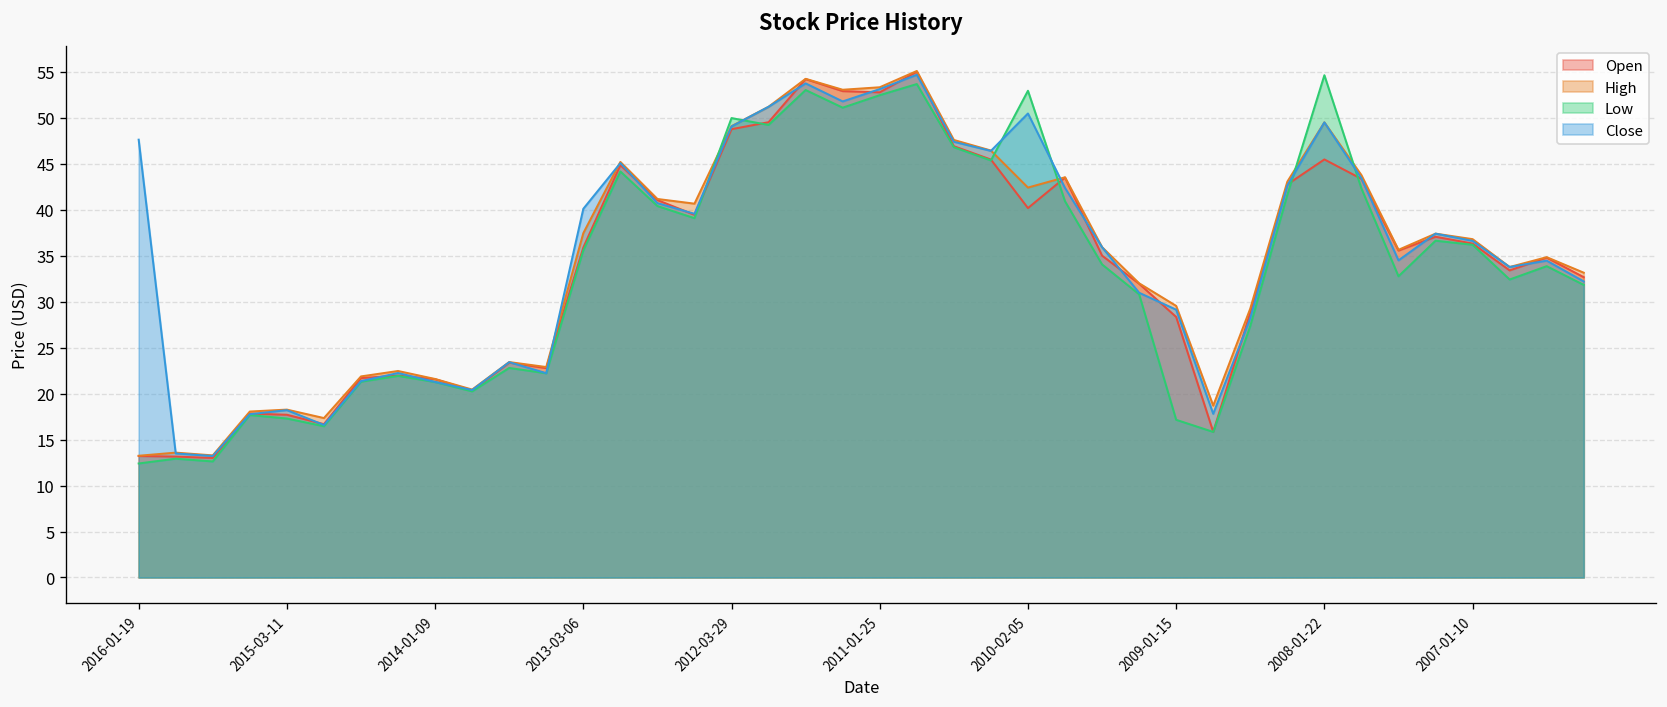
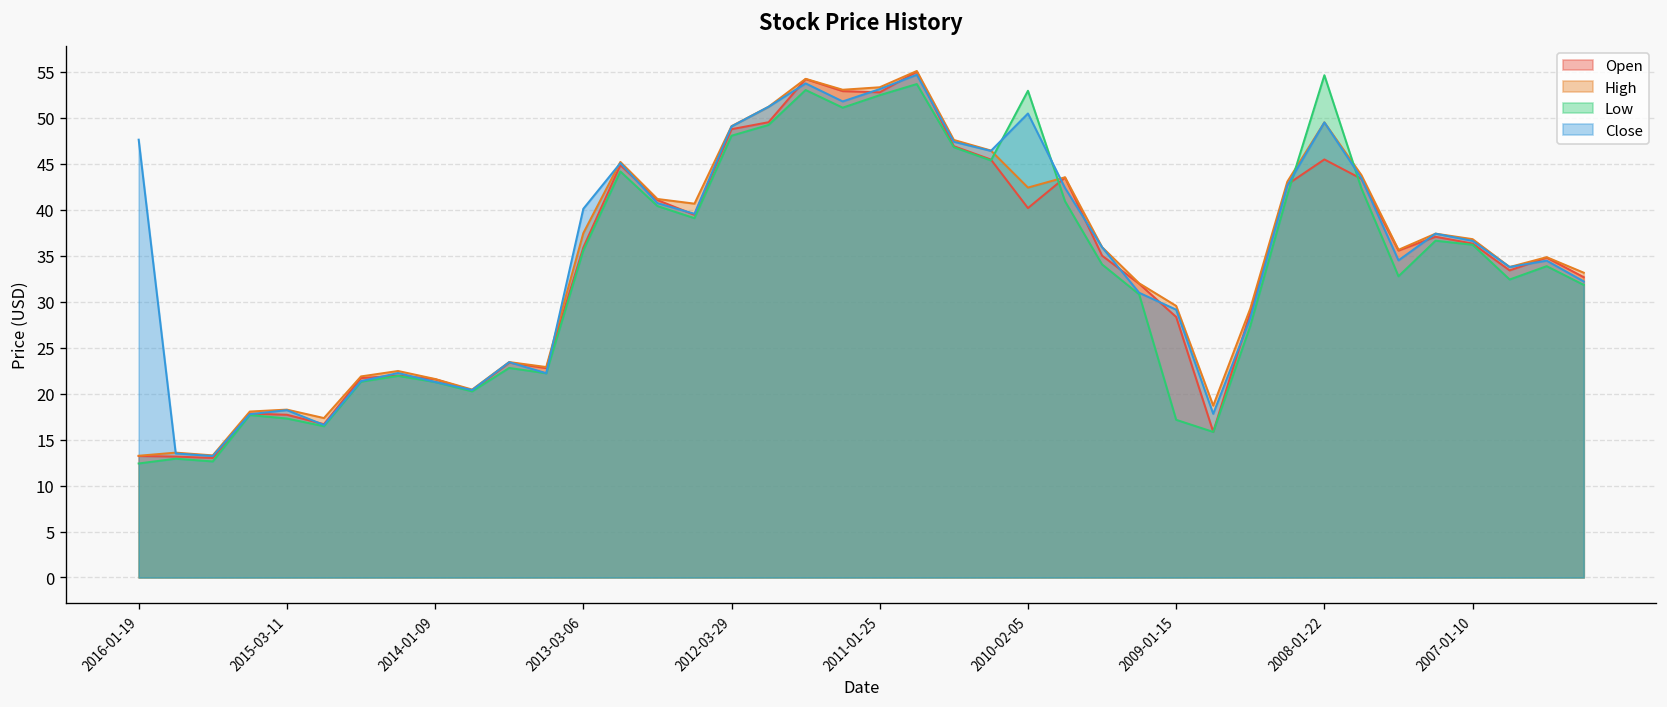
  {
    "Low": {
      "2016-01-19": 12,
      "2015-03-11": 17,
-     "2012-03-29": 50,
+     "2012-03-29": 48,
      "2010-02-05": 53,
      "2009-01-15": 17,
      "2008-01-22": 55
    },
    "Close": {
      "2016-01-19": 48,
      "2013-03-06": 40,
      "2010-02-05": 50,
      "2009-01-15": 29
    }
  }
